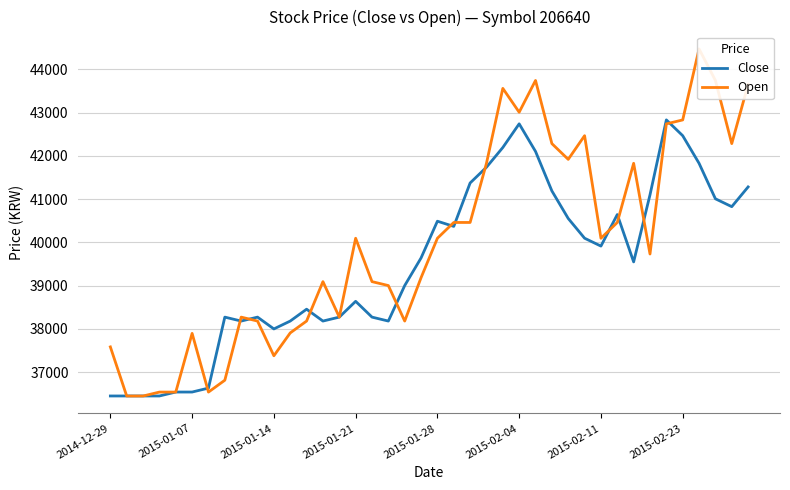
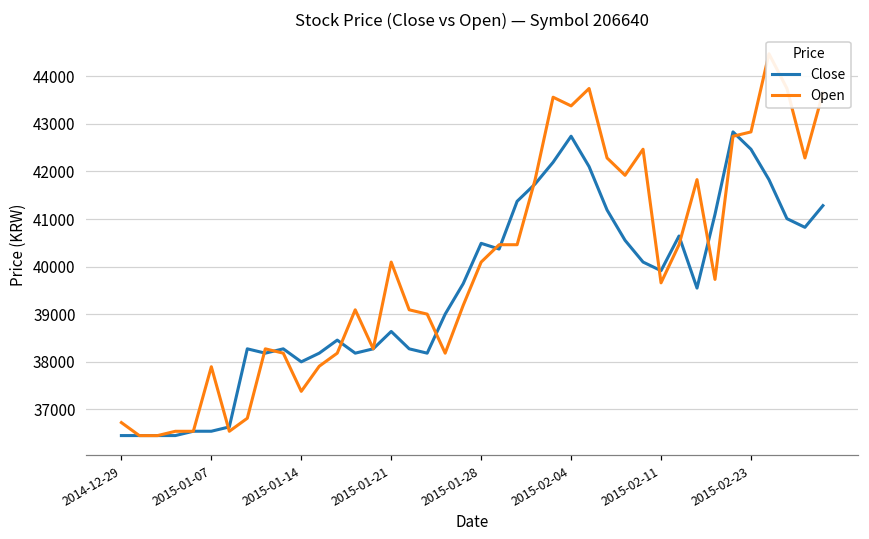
  {
    "Close": {
      "2014-12-29": 36500,
      "2015-01-07": 36500,
      "2015-01-14": 38000,
      "2015-01-21": 38600,
      "2015-01-28": 40500,
      "2015-02-04": 42700,
      "2015-02-11": 39900,
      "2015-02-23": 42500
    },
    "Open": {
-     "2014-12-29": 37600,
+     "2014-12-29": 36700,
      "2015-01-07": 37900,
      "2015-01-14": 37400,
      "2015-01-21": 40100,
      "2015-01-28": 40100,
-     "2015-02-04": 43000,
-     "2015-02-11": 40100,
+     "2015-02-04": 43400,
+     "2015-02-11": 39700,
      "2015-02-23": 42800
    }
  }
